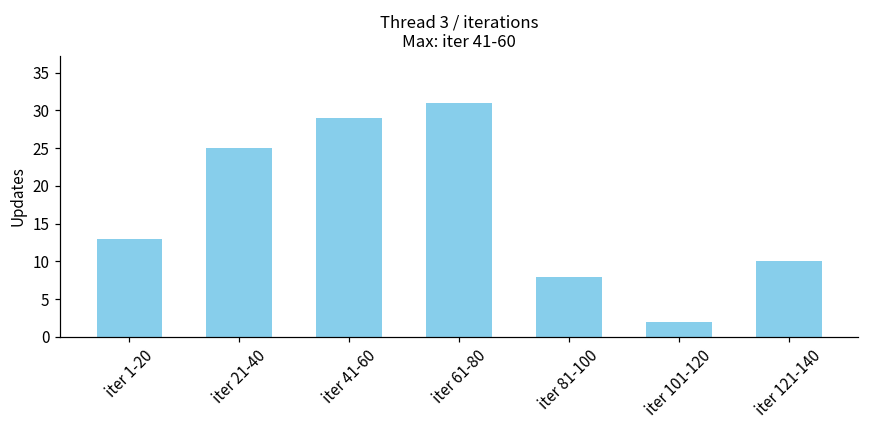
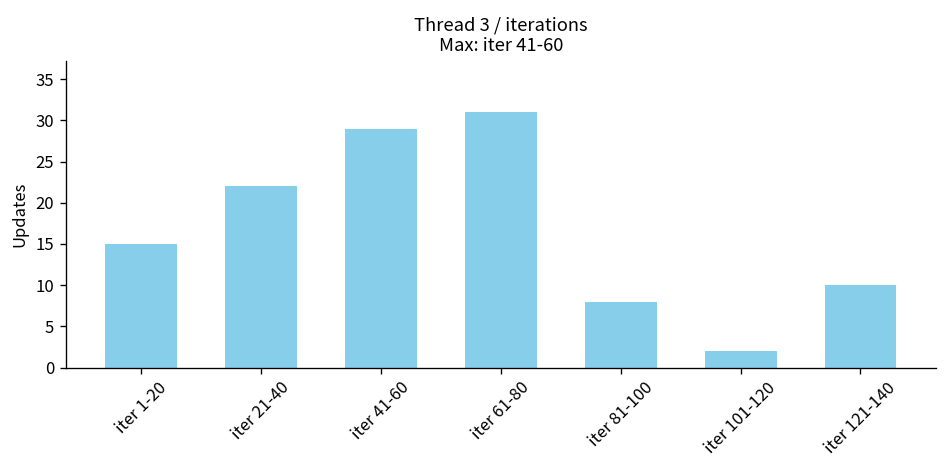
  {
-   "iter 1-20": 13,
-   "iter 21-40": 25,
+   "iter 1-20": 15,
+   "iter 21-40": 22,
    "iter 41-60": 29,
    "iter 61-80": 31,
    "iter 81-100": 8,
    "iter 101-120": 2,
    "iter 121-140": 10
  }
